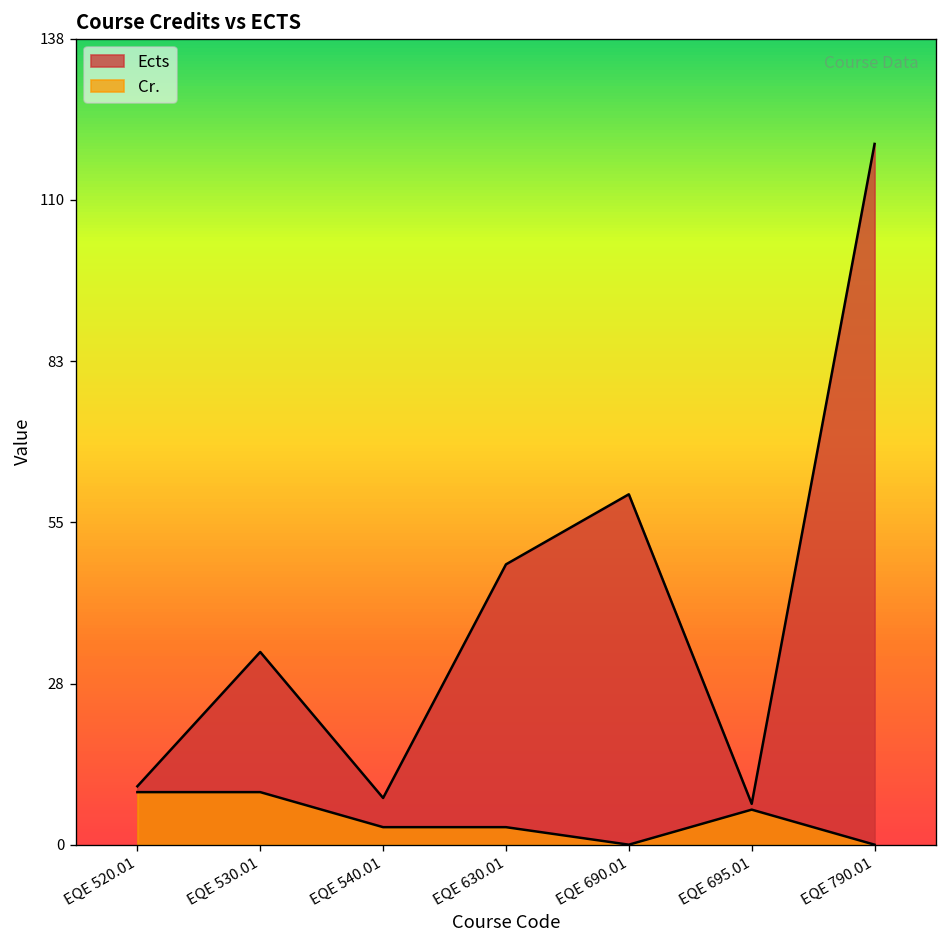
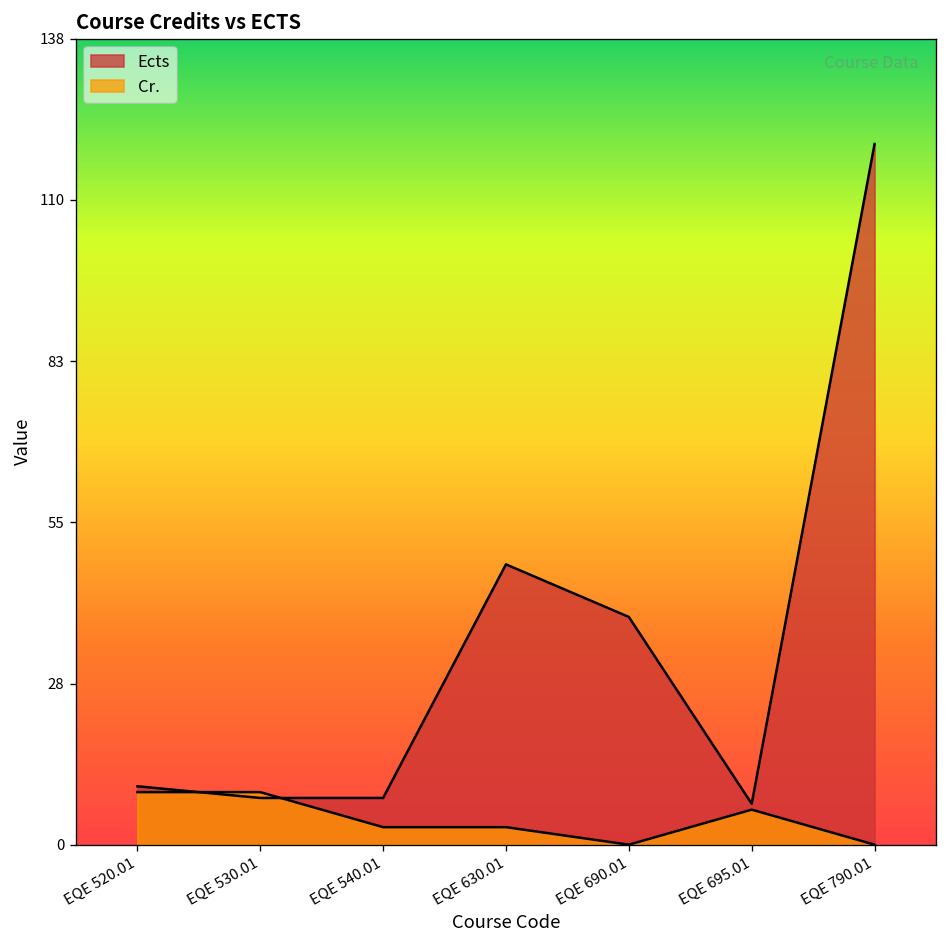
  {
    "Ects": {
      "EQE 520.01": 10,
-     "EQE 530.01": 33,
+     "EQE 530.01": 8,
      "EQE 540.01": 8,
      "EQE 630.01": 48,
-     "EQE 690.01": 60,
+     "EQE 690.01": 39,
      "EQE 695.01": 7,
      "EQE 790.01": 120
    },
    "Cr.": {
      "EQE 520.01": 9,
      "EQE 530.01": 9,
      "EQE 540.01": 3,
      "EQE 630.01": 3,
      "EQE 690.01": 0,
      "EQE 695.01": 6,
      "EQE 790.01": 0
    }
  }
